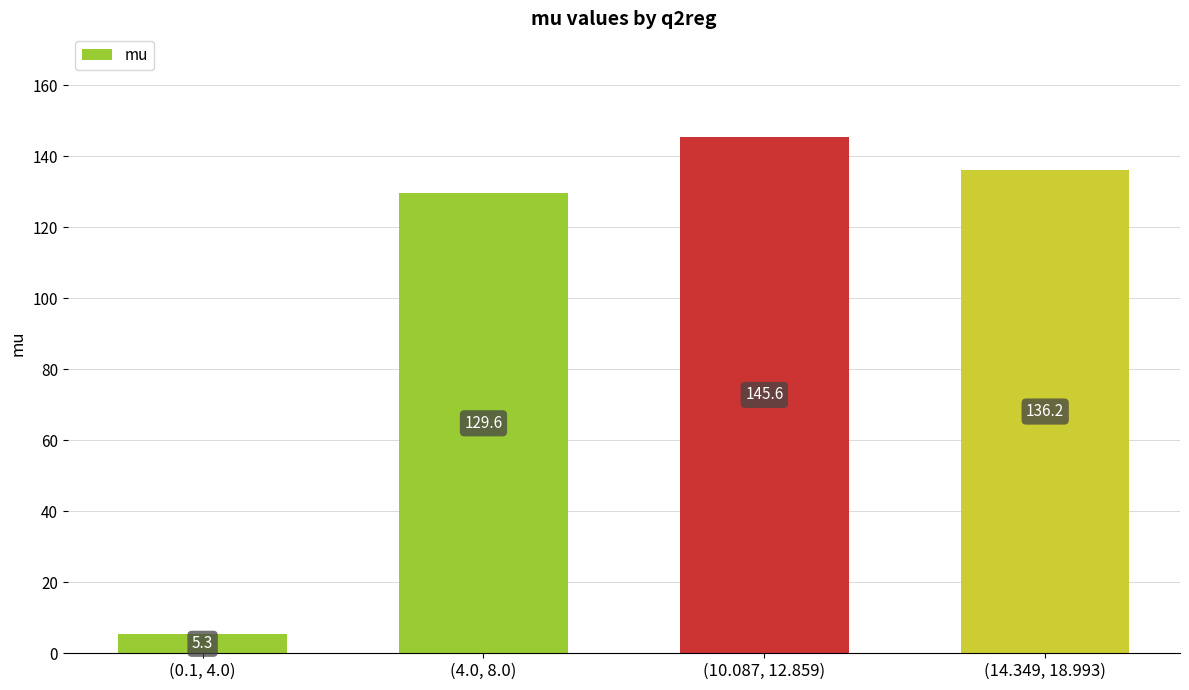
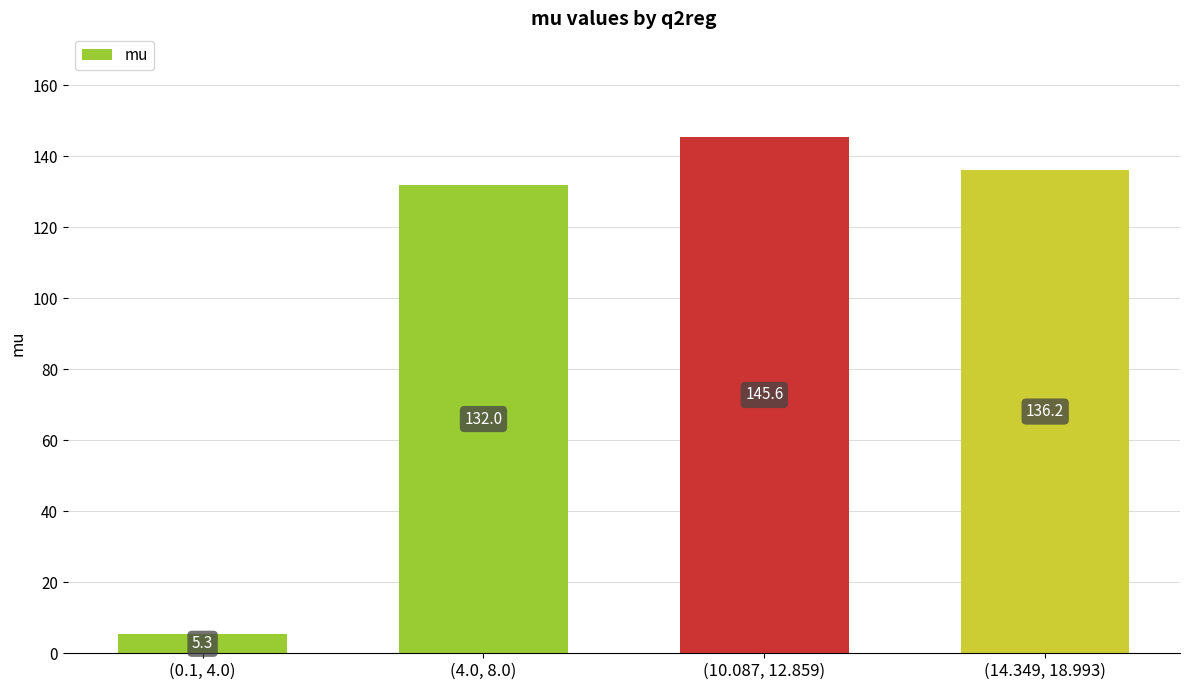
  {
-   "(4.0, 8.0)": 129.6
+   "(4.0, 8.0)": 132.0
  }
